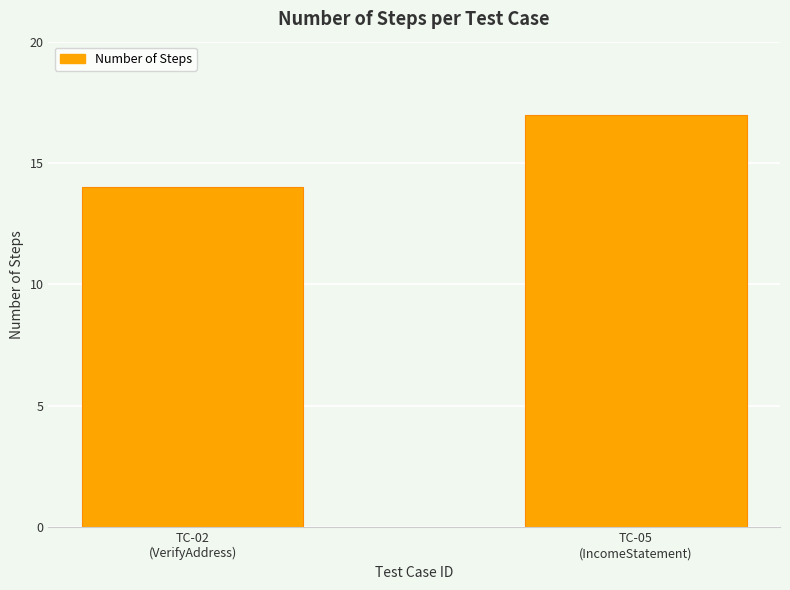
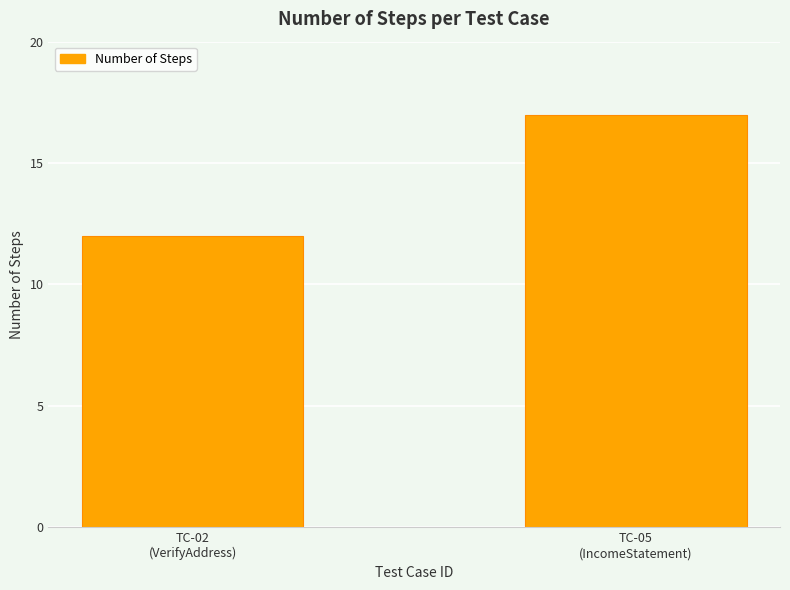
  {
-   "TC-02 (VerifyAddress)": 14,
+   "TC-02 (VerifyAddress)": 12,
    "TC-05 (IncomeStatement)": 17
  }
